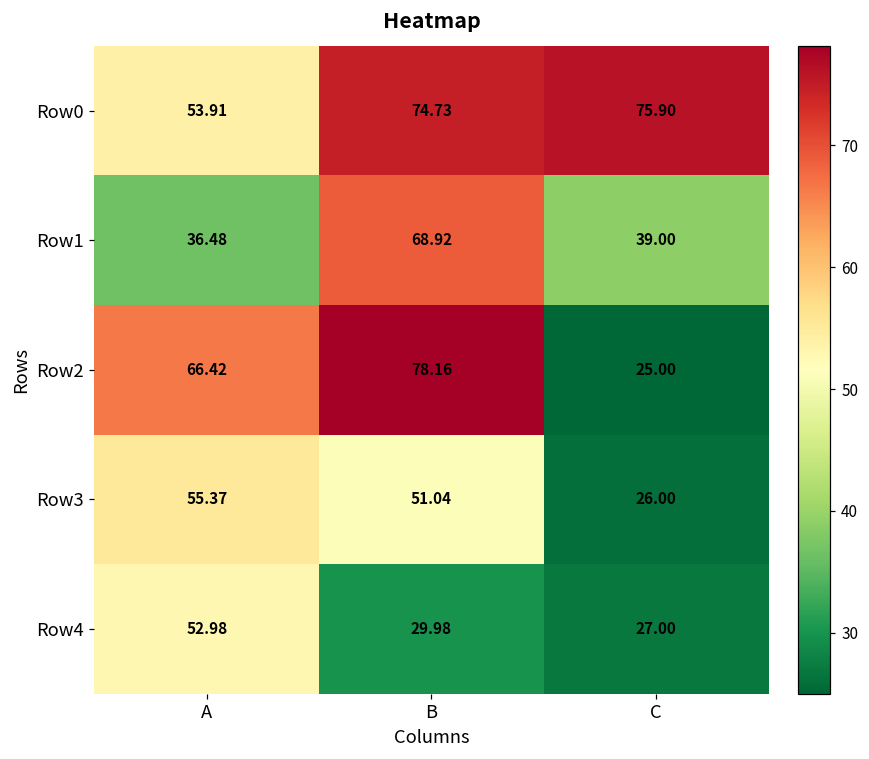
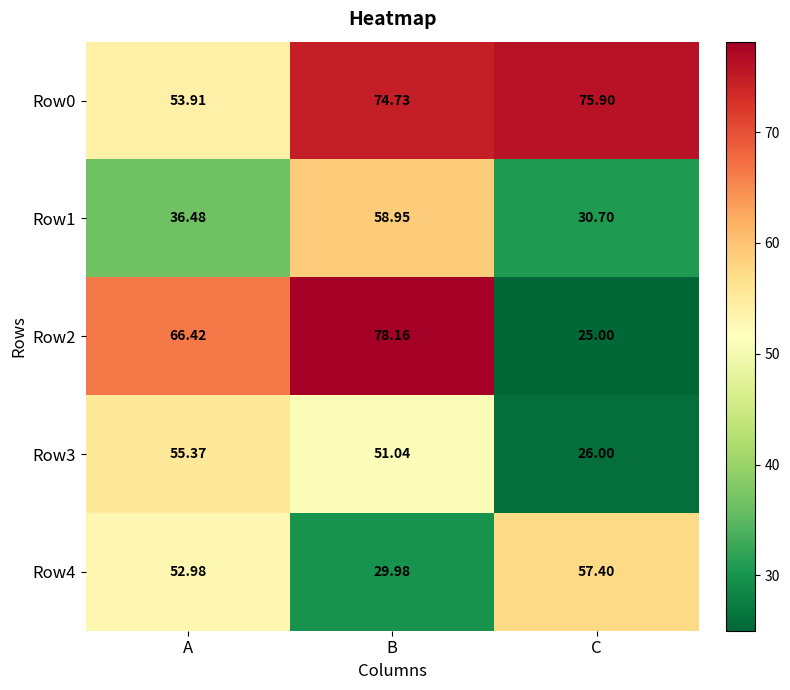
  {
    "Row0": {
      "A": 53.91,
      "B": 74.73,
      "C": 75.90
    },
    "Row1": {
      "A": 36.48,
-     "B": 68.92,
-     "C": 39.00
+     "B": 58.95,
+     "C": 30.70
    },
    "Row2": {
      "A": 66.42,
      "B": 78.16,
      "C": 25.00
    },
    "Row3": {
      "A": 55.37,
      "B": 51.04,
      "C": 26.00
    },
    "Row4": {
      "A": 52.98,
      "B": 29.98,
-     "C": 27.00
+     "C": 57.40
    }
  }
